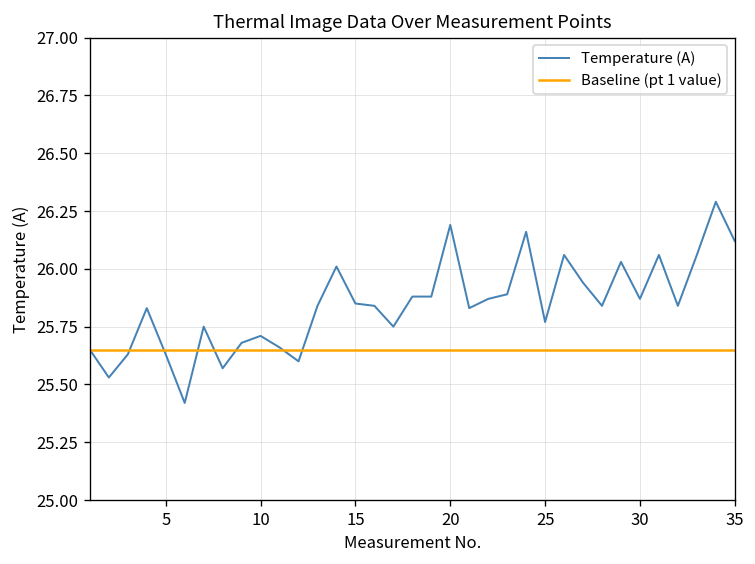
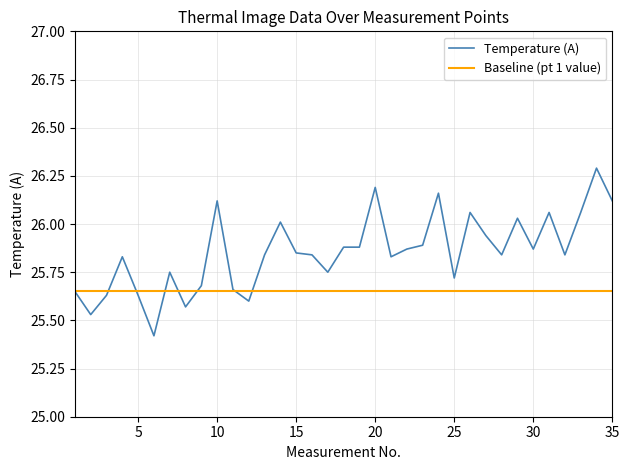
  {
    "Temperature (A)": {
      "5": 25.63,
-     "10": 25.71,
+     "10": 26.12,
      "15": 25.85,
      "20": 26.19,
-     "25": 25.77,
+     "25": 25.72,
      "30": 25.87,
      "35": 26.12
    },
    "Baseline (pt 1 value)": {
      "5": 25.65,
      "10": 25.65,
      "15": 25.65,
      "20": 25.65,
      "25": 25.65,
      "30": 25.65,
      "35": 25.65
    }
  }
